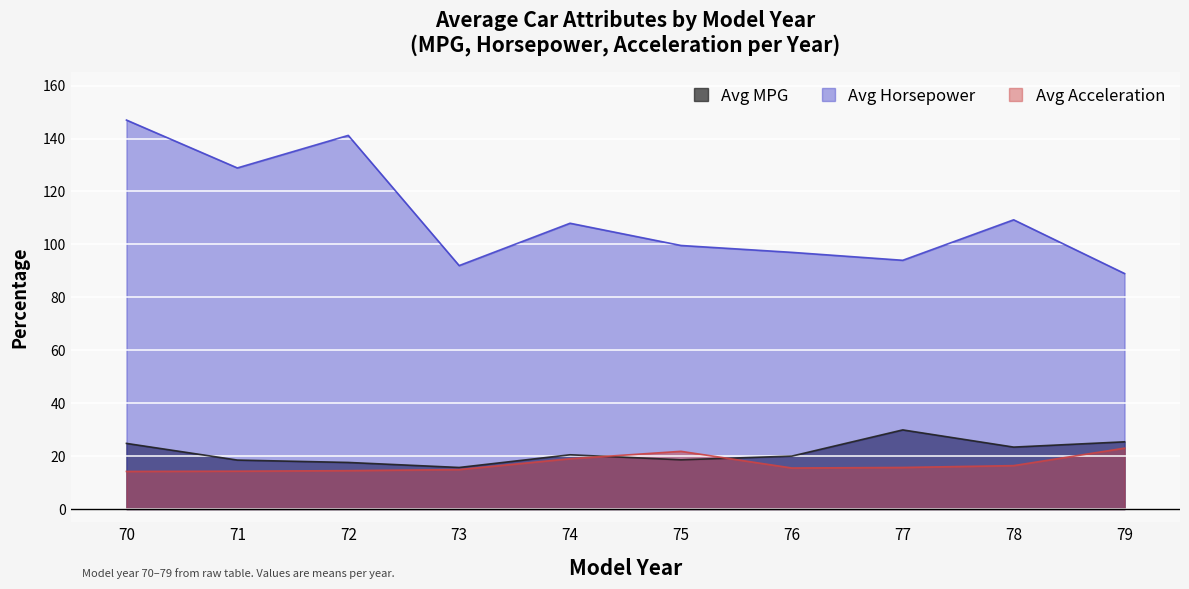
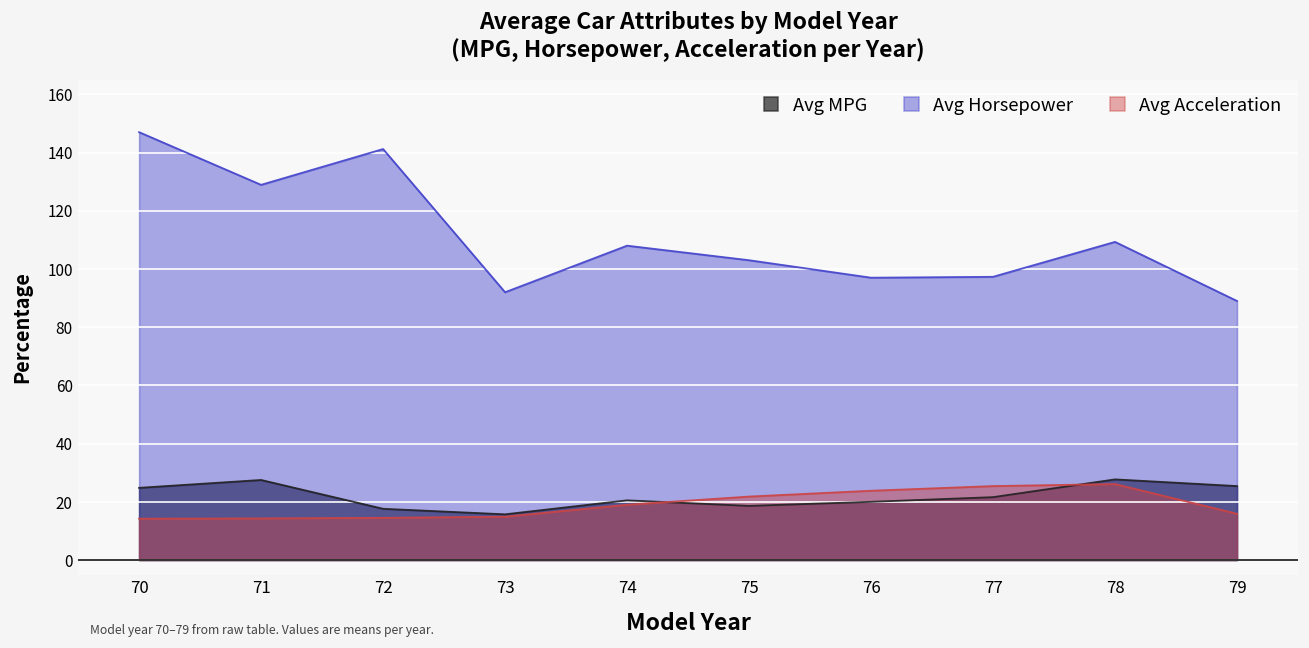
  {
    "Avg MPG": {
      "70": 25,
-     "71": 19,
+     "71": 28,
      "72": 18,
      "74": 21,
      "75": 19,
      "76": 20,
-     "77": 30,
-     "78": 23,
+     "77": 22,
+     "78": 28,
      "79": 25
    },
    "Avg Horsepower": {
      "70": 147,
      "71": 129,
      "72": 141,
      "73": 92,
      "74": 108,
-     "75": 100,
+     "75": 103,
      "76": 97,
-     "77": 94,
+     "77": 97,
      "78": 109,
      "79": 89
    },
    "Avg Acceleration": {
      "70": 14,
      "71": 14,
      "72": 15,
      "74": 19,
      "75": 22,
-     "76": 16,
-     "77": 16,
-     "78": 16,
-     "79": 23
+     "76": 24,
+     "77": 25,
+     "78": 26,
+     "79": 16
    }
  }
